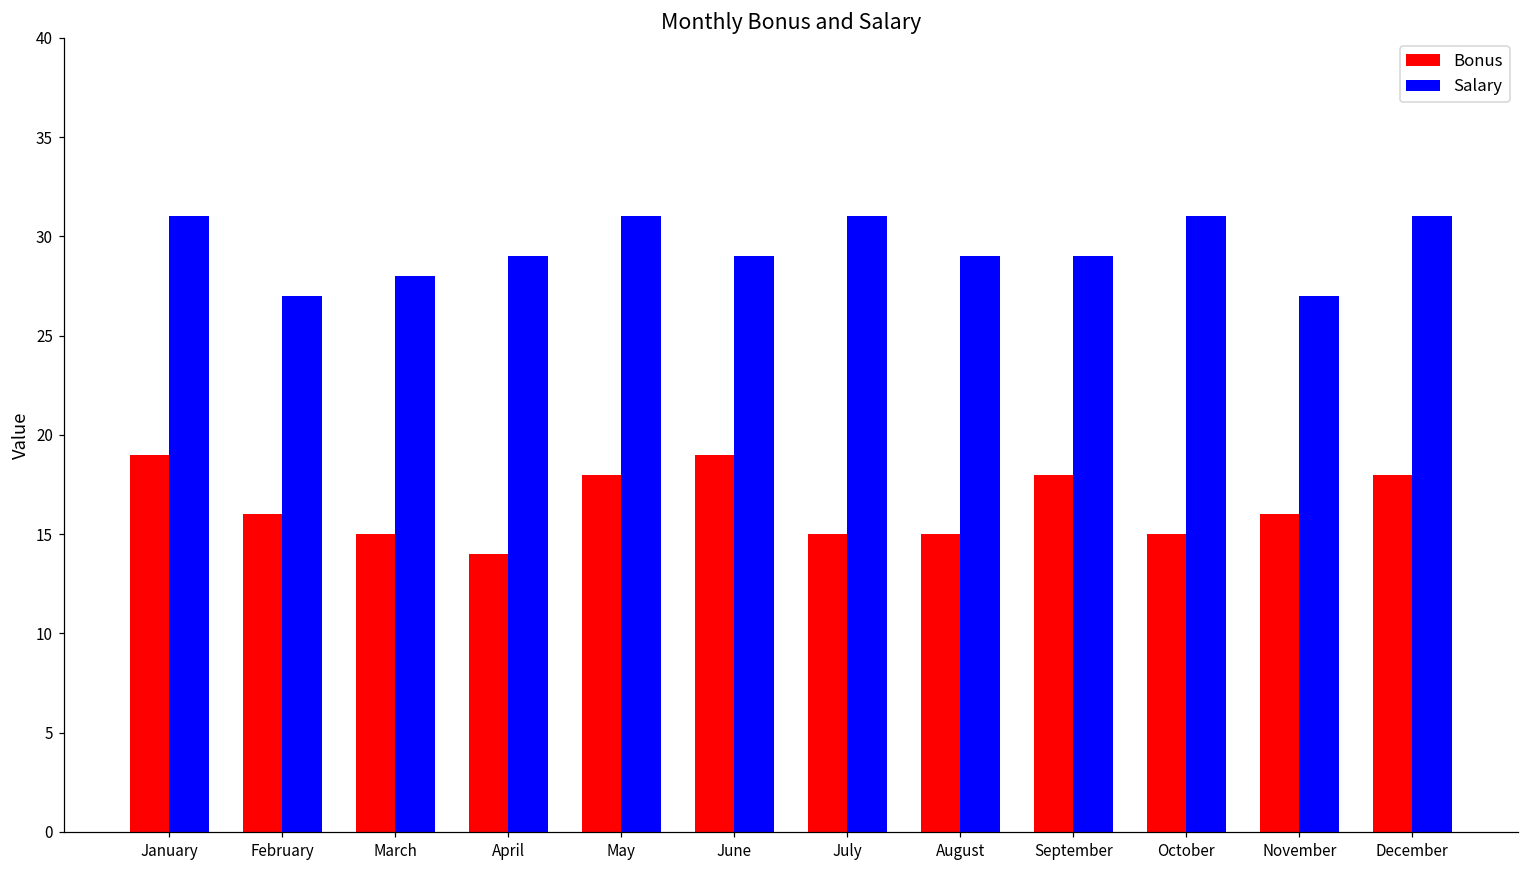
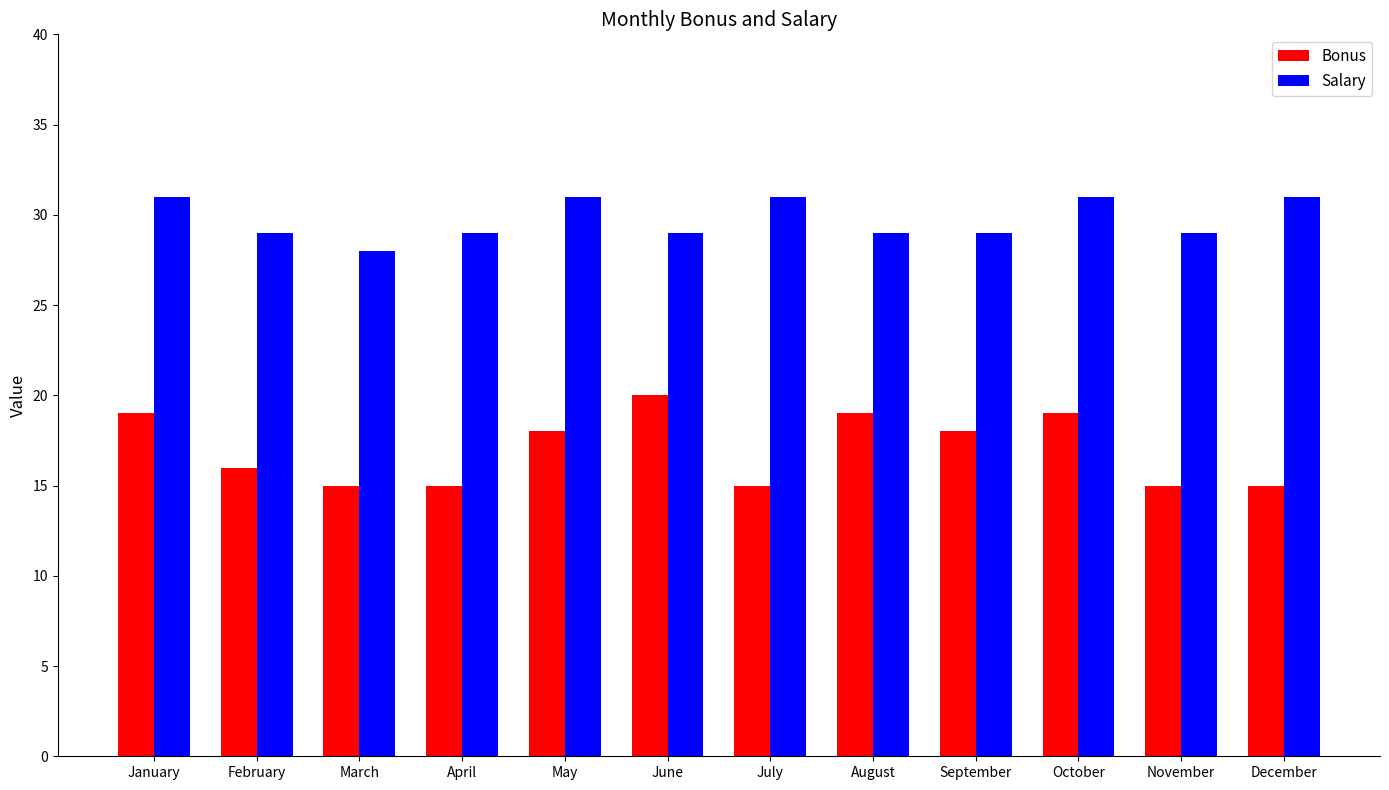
  {
    "Bonus": {
      "January": 19,
      "February": 16,
      "March": 15,
-     "April": 14,
+     "April": 15,
      "May": 18,
-     "June": 19,
+     "June": 20,
      "July": 15,
-     "August": 15,
+     "August": 19,
      "September": 18,
-     "October": 15,
-     "November": 16,
-     "December": 18
+     "October": 19,
+     "November": 15,
+     "December": 15
    },
    "Salary": {
      "January": 31,
-     "February": 27,
+     "February": 29,
      "March": 28,
      "April": 29,
      "May": 31,
      "June": 29,
      "July": 31,
      "August": 29,
      "September": 29,
      "October": 31,
-     "November": 27,
+     "November": 29,
      "December": 31
    }
  }
